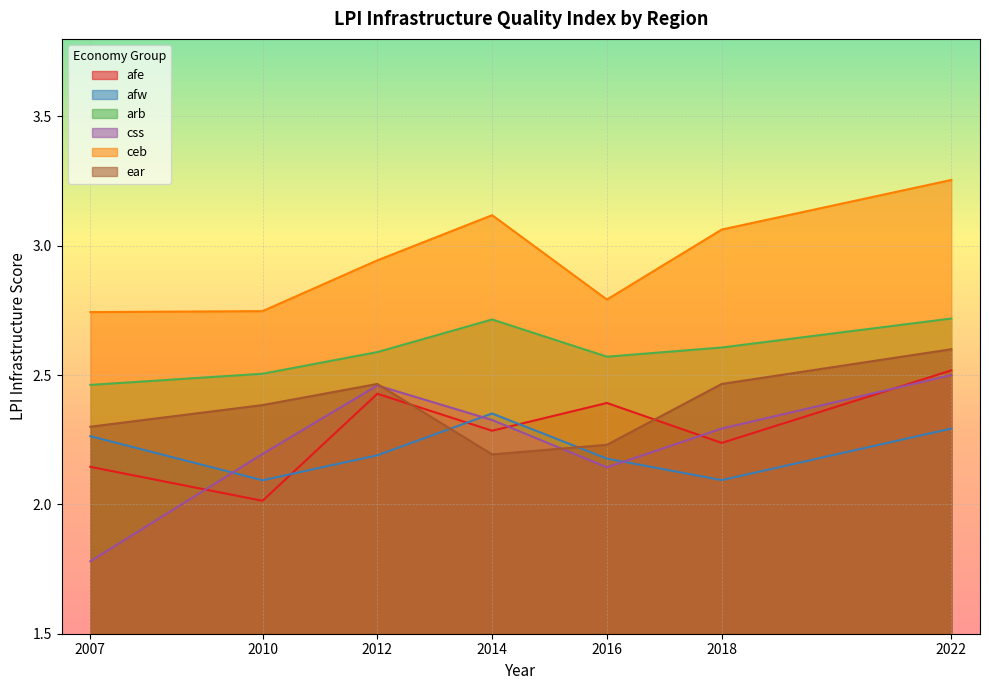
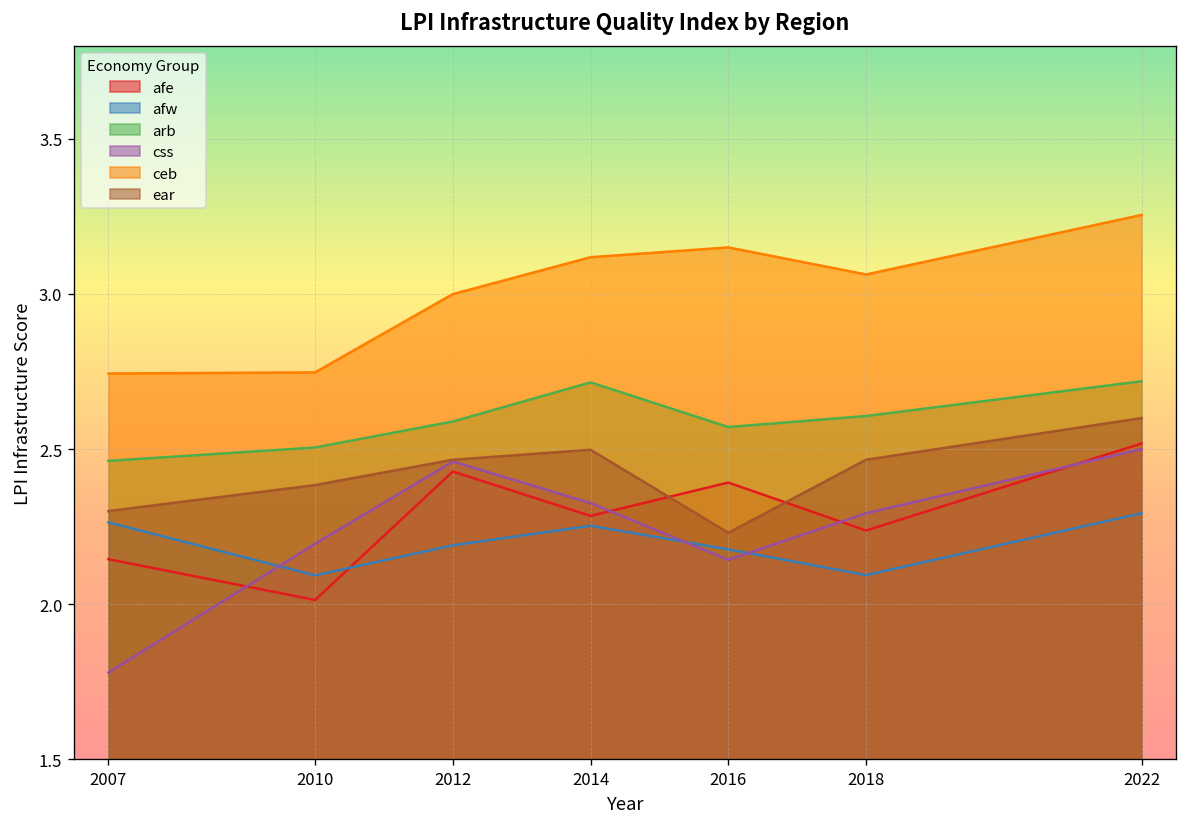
  {
    "afe": {
      "2007": 2.15,
      "2010": 2.01,
      "2012": 2.43,
      "2014": 2.28,
      "2016": 2.39,
      "2018": 2.24,
      "2022": 2.52
    },
    "afw": {
      "2007": 2.26,
      "2010": 2.09,
      "2012": 2.19,
-     "2014": 2.35,
+     "2014": 2.25,
      "2016": 2.18,
      "2018": 2.09,
      "2022": 2.29
    },
    "arb": {
      "2007": 2.46,
      "2010": 2.51,
      "2012": 2.59,
      "2014": 2.72,
      "2016": 2.57,
      "2018": 2.61,
      "2022": 2.72
    },
    "css": {
      "2007": 1.78,
      "2010": 2.20,
      "2014": 2.33,
      "2016": 2.14,
      "2018": 2.29,
      "2022": 2.50
    },
    "ceb": {
      "2007": 2.74,
      "2010": 2.75,
-     "2012": 2.94,
+     "2012": 3.00,
      "2014": 3.12,
-     "2016": 2.79,
+     "2016": 3.15,
      "2018": 3.06,
      "2022": 3.25
    },
    "ear": {
      "2007": 2.30,
      "2010": 2.38,
-     "2014": 2.19,
+     "2014": 2.50,
      "2016": 2.23,
      "2018": 2.47,
      "2022": 2.60
    }
  }
